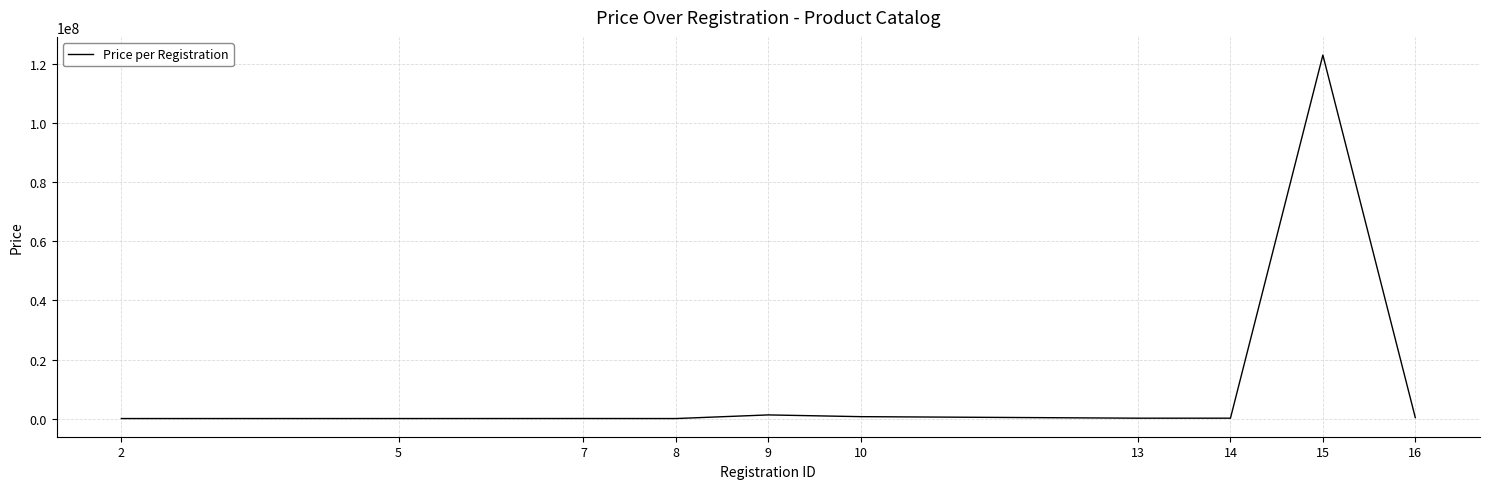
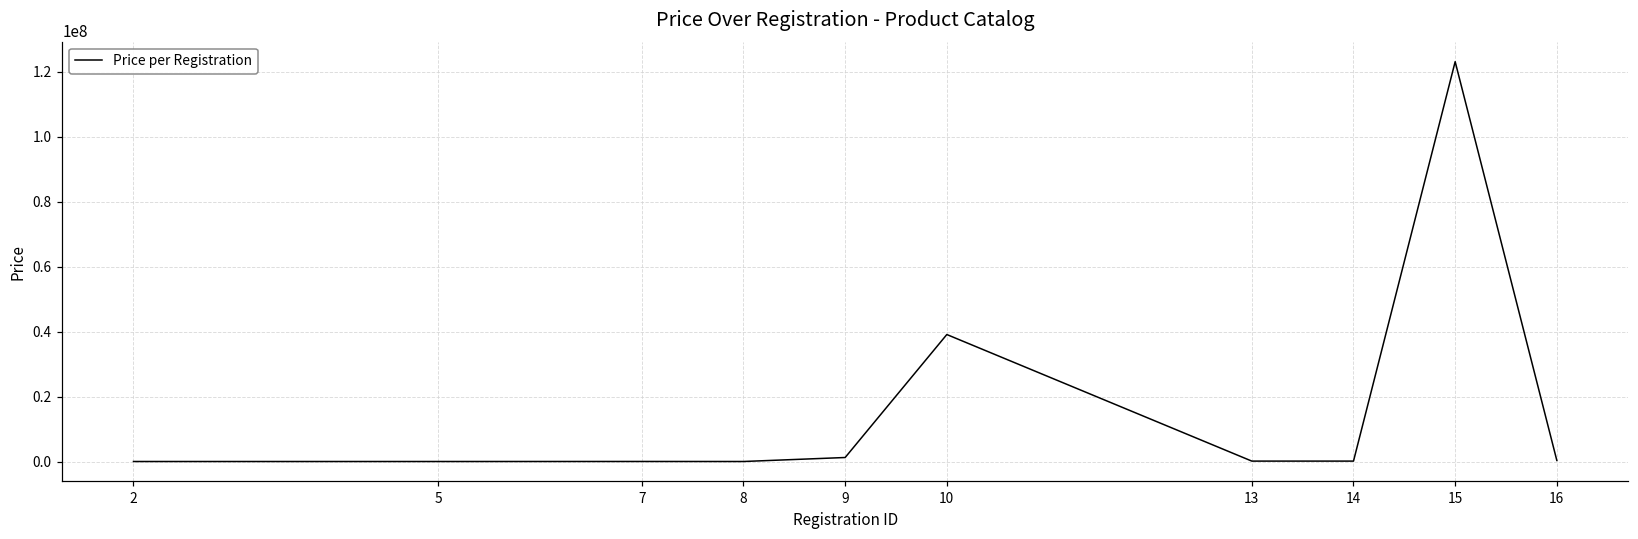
  {
    "2": 0,
    "5": 0,
    "7": 0,
    "8": 0,
    "9": 1000000,
-   "10": 1000000,
+   "10": 39000000,
    "13": 0,
    "14": 0,
    "15": 123000000,
    "16": 0
  }
